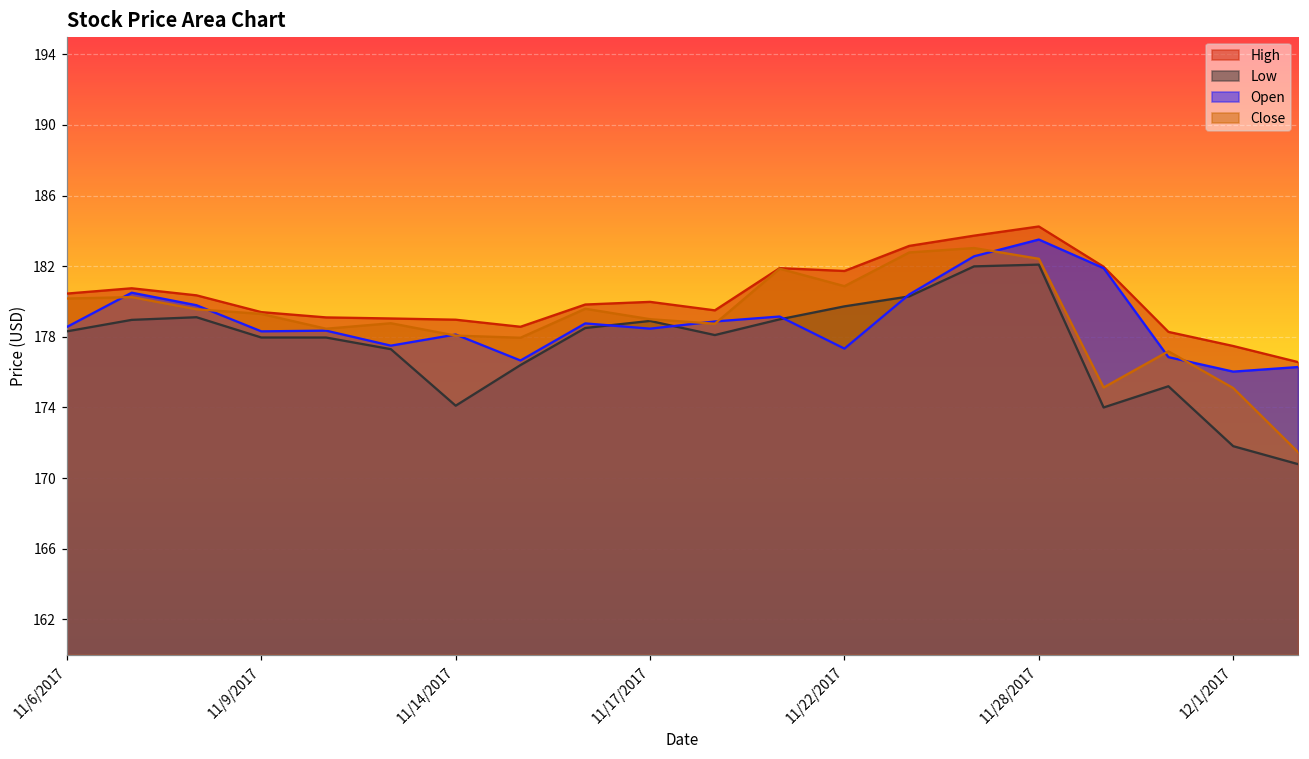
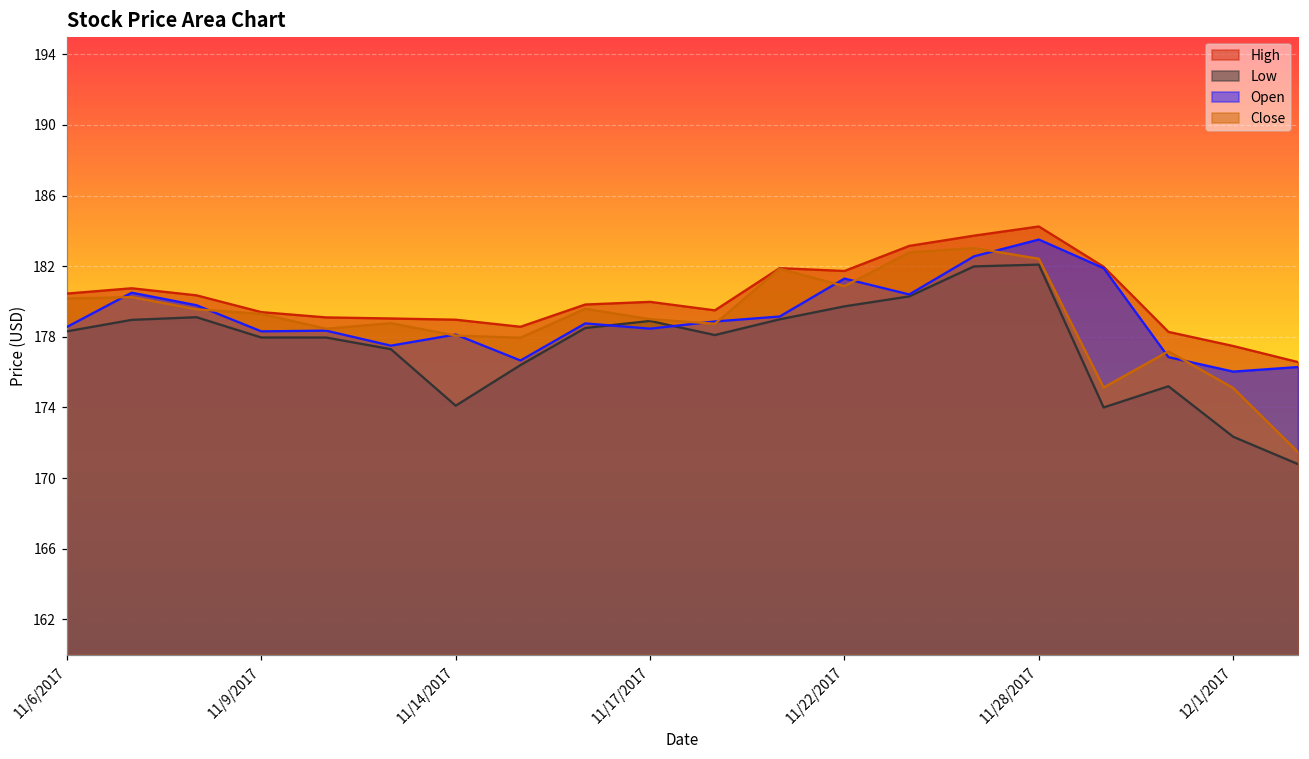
  {
    "Low": {
      "11/6/2017": 178.3,
      "11/9/2017": 178.0,
      "11/14/2017": 174.1,
      "11/22/2017": 179.7,
      "11/28/2017": 182.1,
-     "12/1/2017": 171.8
+     "12/1/2017": 172.3
    },
    "Open": {
      "11/6/2017": 178.6,
      "11/9/2017": 178.3,
      "11/17/2017": 178.5,
-     "11/22/2017": 177.3,
+     "11/22/2017": 181.3,
      "11/28/2017": 183.5,
      "12/1/2017": 176.0
    }
  }
